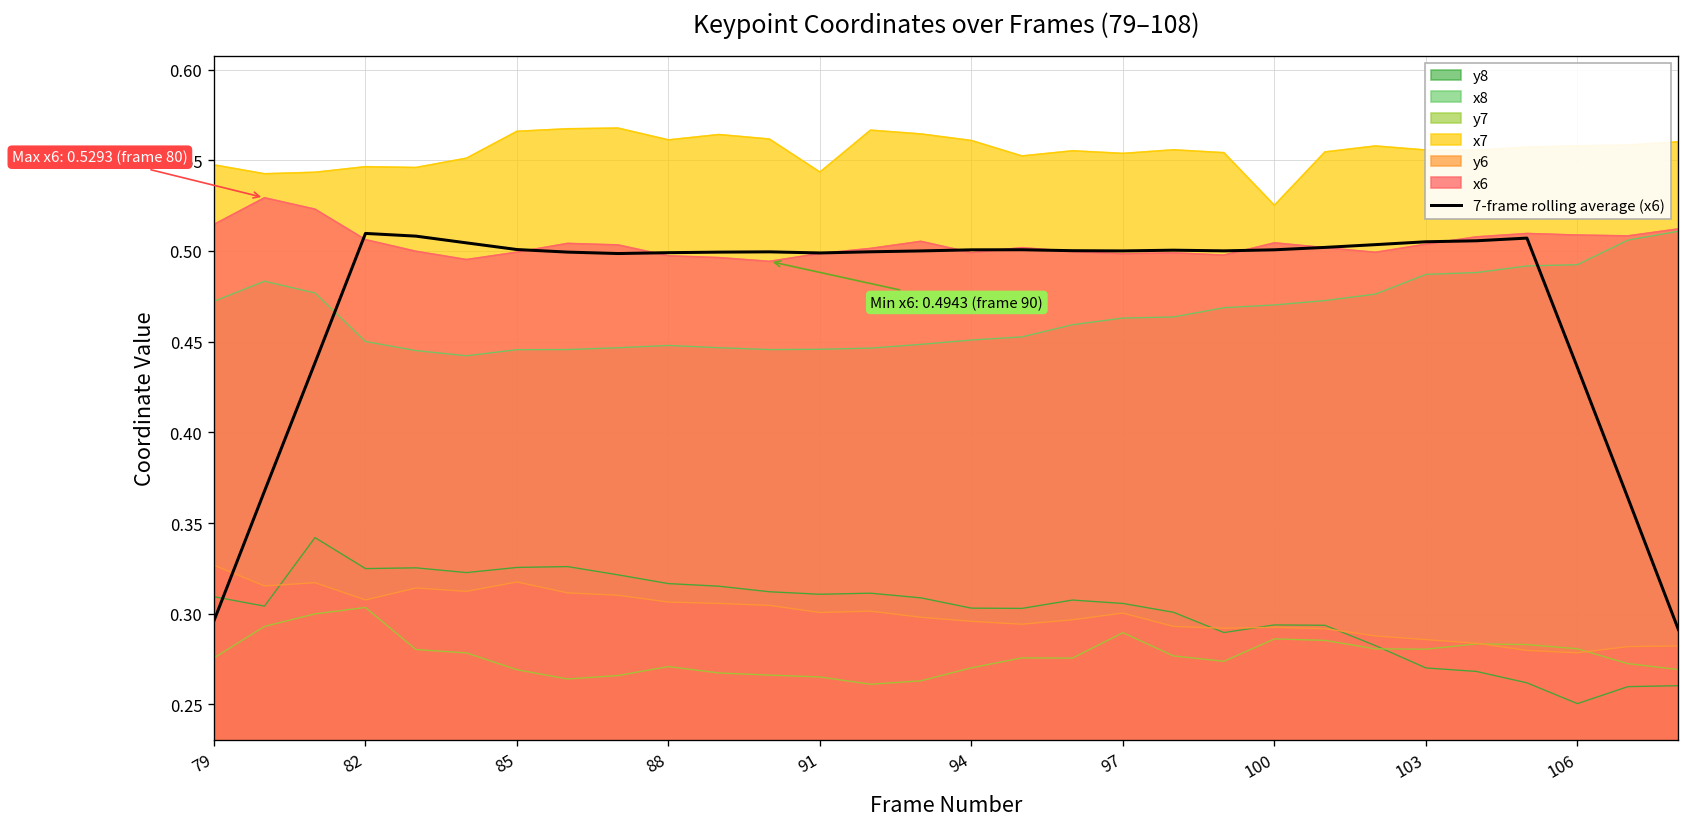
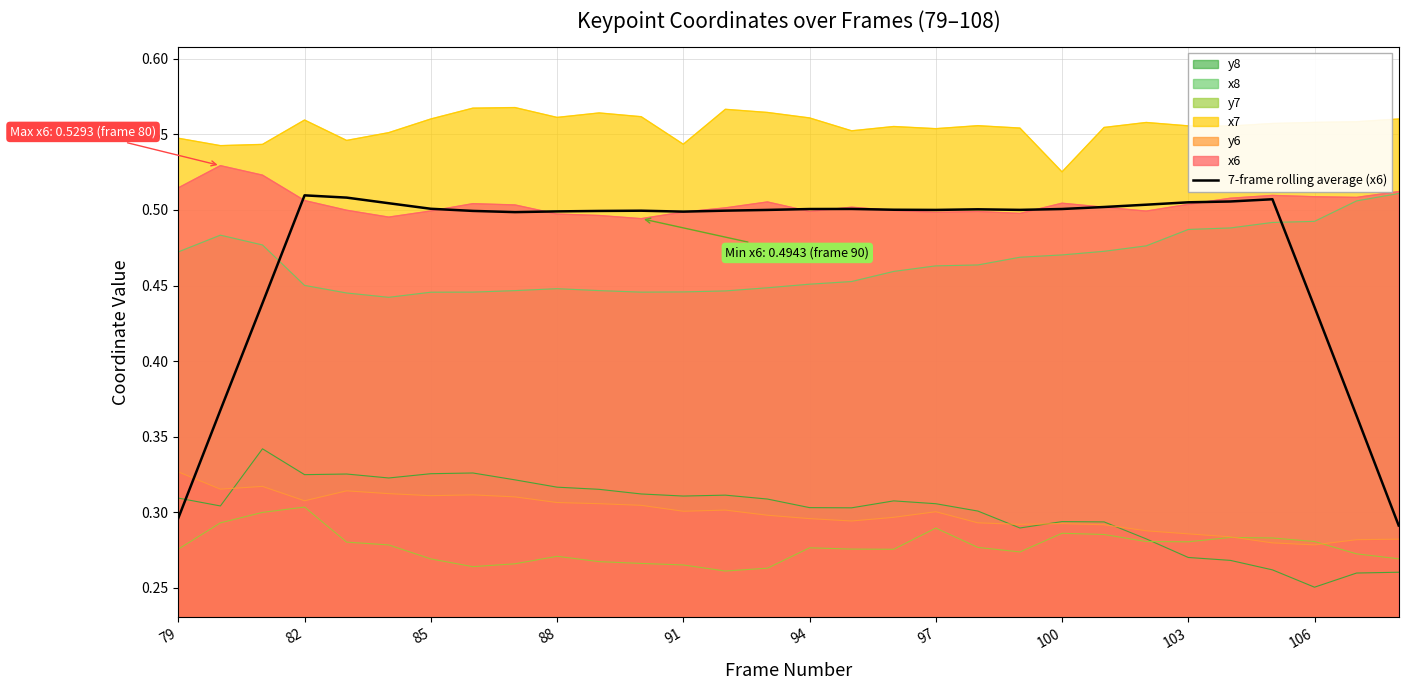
  {
    "y7": {
      "79": 0.276,
      "82": 0.303,
      "85": 0.269,
      "88": 0.271,
      "91": 0.265,
-     "94": 0.270,
+     "94": 0.276,
      "97": 0.290,
      "100": 0.286,
      "103": 0.280,
      "106": 0.281
    },
    "x7": {
      "79": 0.547,
-     "82": 0.546,
-     "85": 0.566,
+     "82": 0.560,
+     "85": 0.560,
      "88": 0.561,
      "91": 0.543,
      "94": 0.561,
      "97": 0.554,
      "100": 0.525
    },
    "y6": {
      "79": 0.327,
      "82": 0.308,
-     "85": 0.318,
+     "85": 0.311,
      "88": 0.306,
      "91": 0.301,
      "94": 0.296,
      "97": 0.300,
      "103": 0.286,
      "106": 0.278
    },
    "x6": {
      "79": 0.515,
      "82": 0.506,
      "88": 0.497,
      "100": 0.504,
      "106": 0.509
    },
    "7-frame rolling average (x6)": {
      "79": 0.296,
      "82": 0.510,
      "88": 0.499,
      "100": 0.501,
      "106": 0.436
    }
  }
